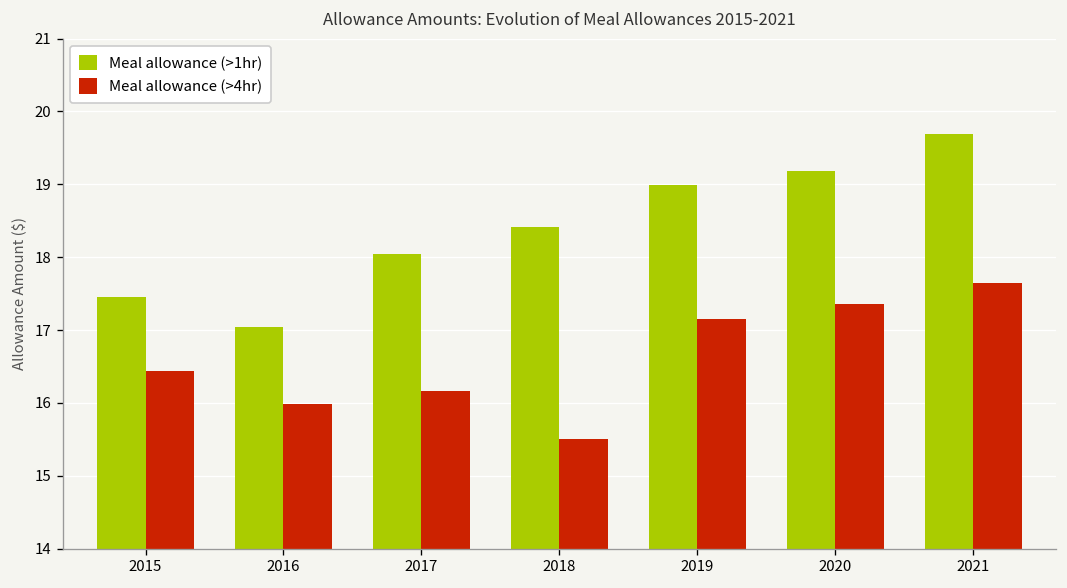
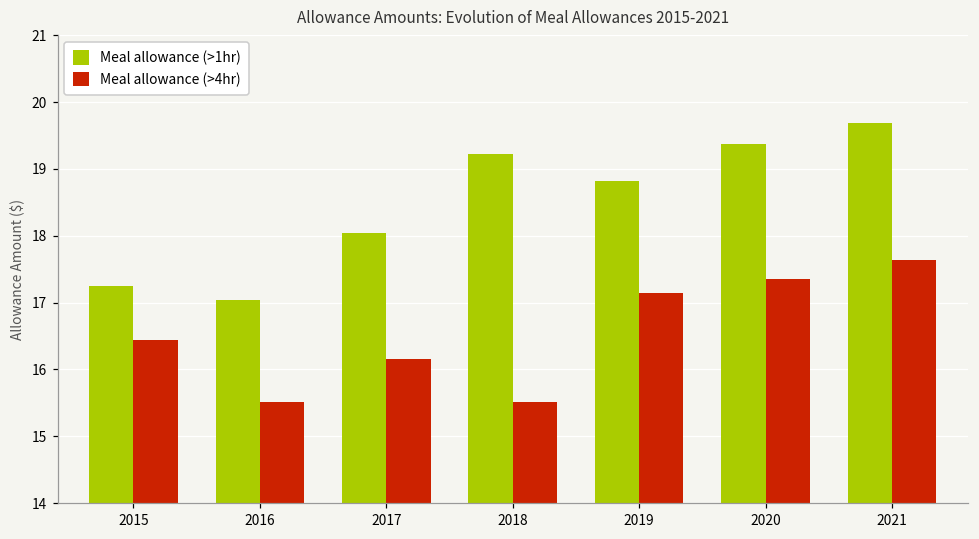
  {
    "Meal allowance (>1hr)": {
-     "2015": 17.5,
+     "2015": 17.3,
      "2016": 17.0,
      "2017": 18.0,
-     "2018": 18.4,
-     "2019": 19.0,
-     "2020": 19.2,
+     "2018": 19.2,
+     "2019": 18.8,
+     "2020": 19.4,
      "2021": 19.7
    },
    "Meal allowance (>4hr)": {
      "2015": 16.4,
-     "2016": 16.0,
+     "2016": 15.5,
      "2017": 16.2,
      "2018": 15.5,
      "2019": 17.2,
      "2020": 17.4,
      "2021": 17.6
    }
  }
